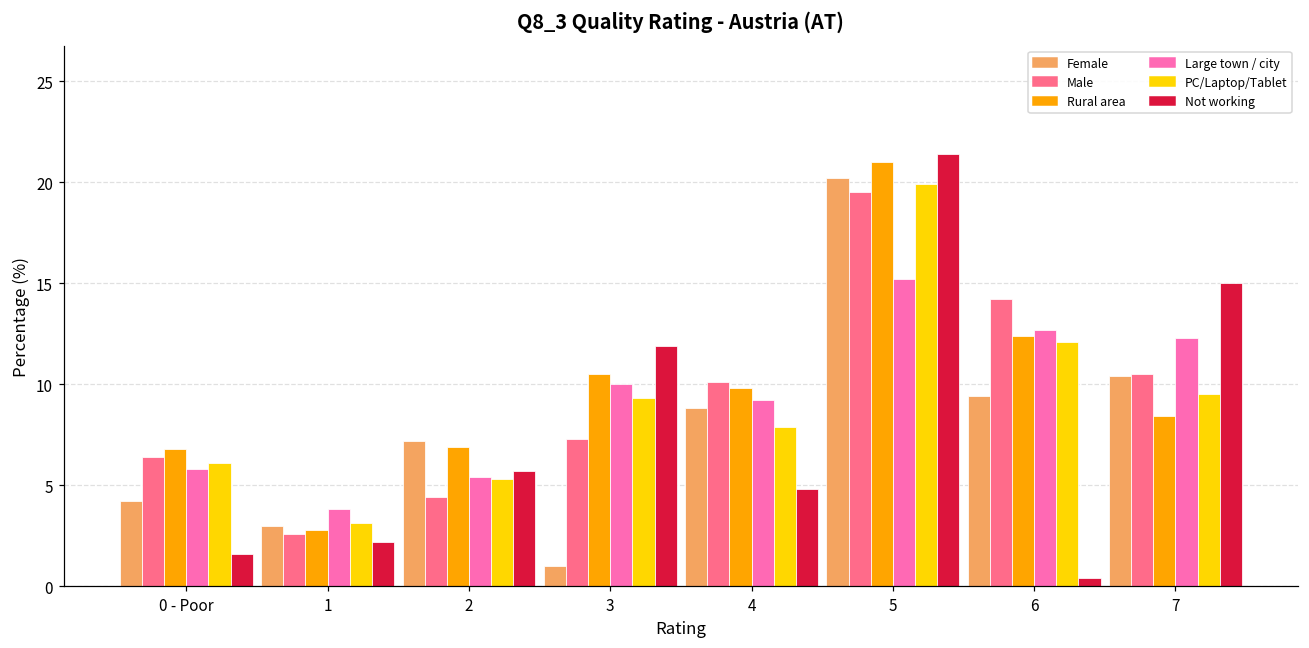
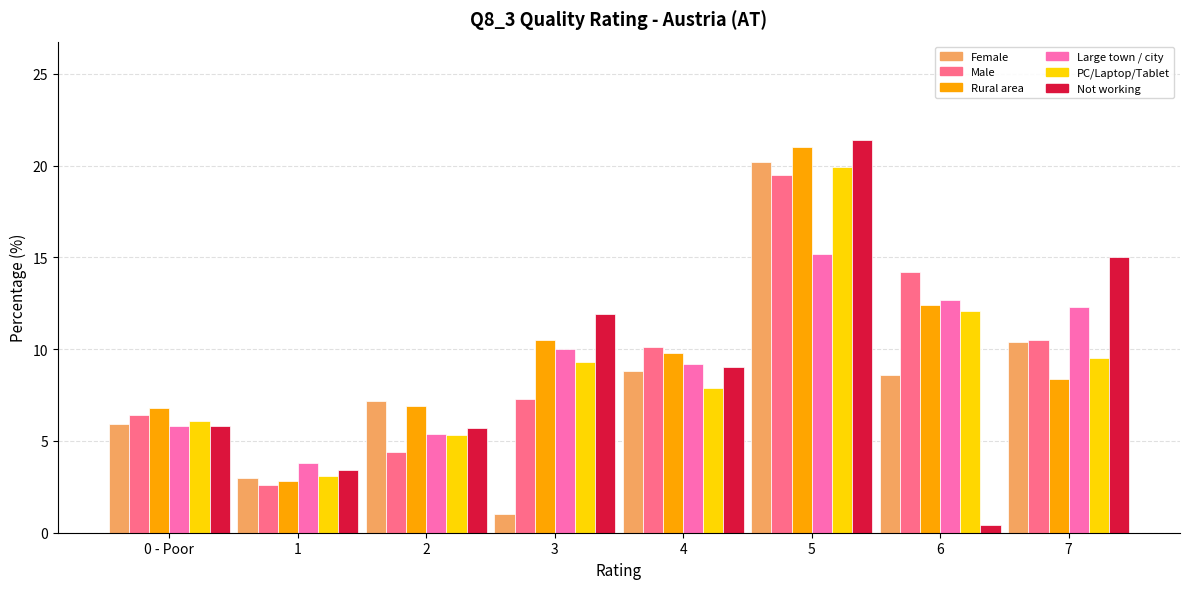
  {
    "Female": {
-     "0 - Poor": 4.2,
+     "0 - Poor": 5.9,
      "1": 3.0,
      "2": 7.2,
      "3": 1.0,
      "4": 8.8,
      "5": 20.2,
-     "6": 9.4,
+     "6": 8.6,
      "7": 10.4
    },
    "Not working": {
-     "0 - Poor": 1.6,
-     "1": 2.2,
+     "0 - Poor": 5.8,
+     "1": 3.4,
      "2": 5.7,
      "3": 11.9,
-     "4": 4.8,
+     "4": 9.0,
      "5": 21.4,
      "6": 0.4,
      "7": 15.0
    }
  }
